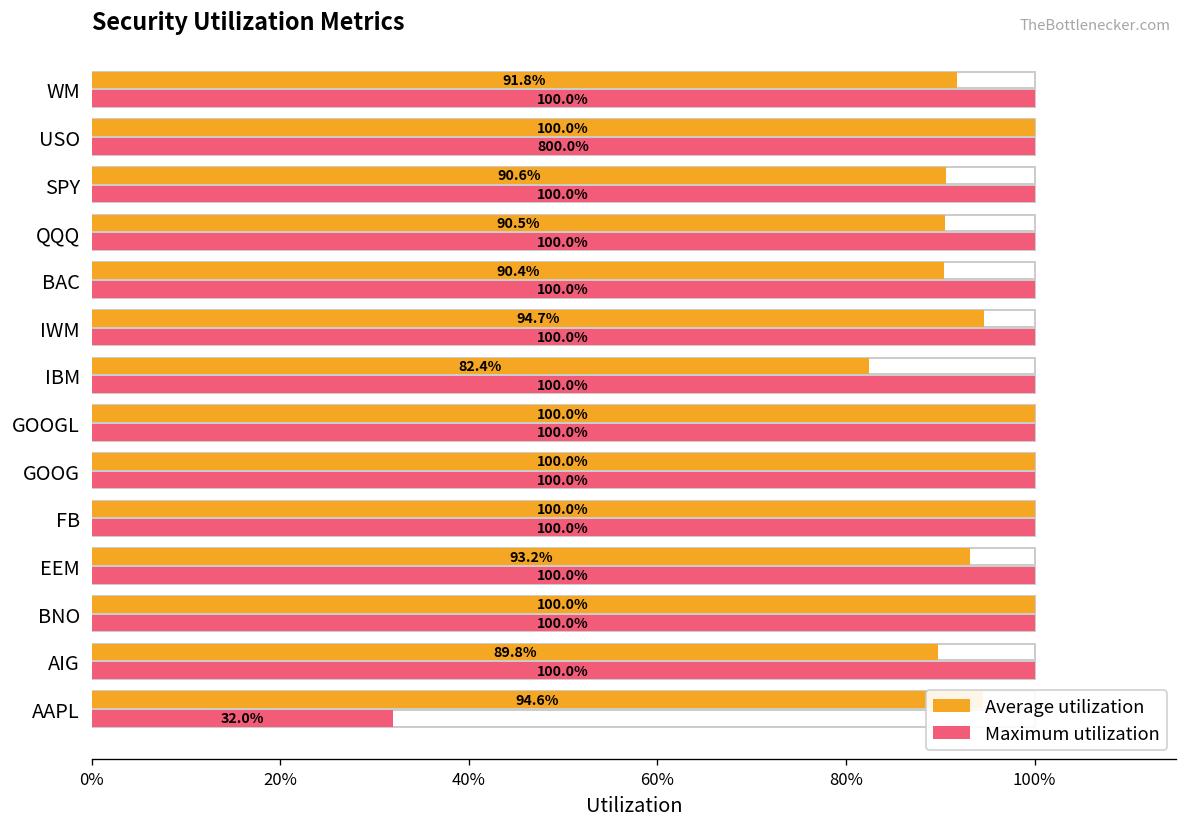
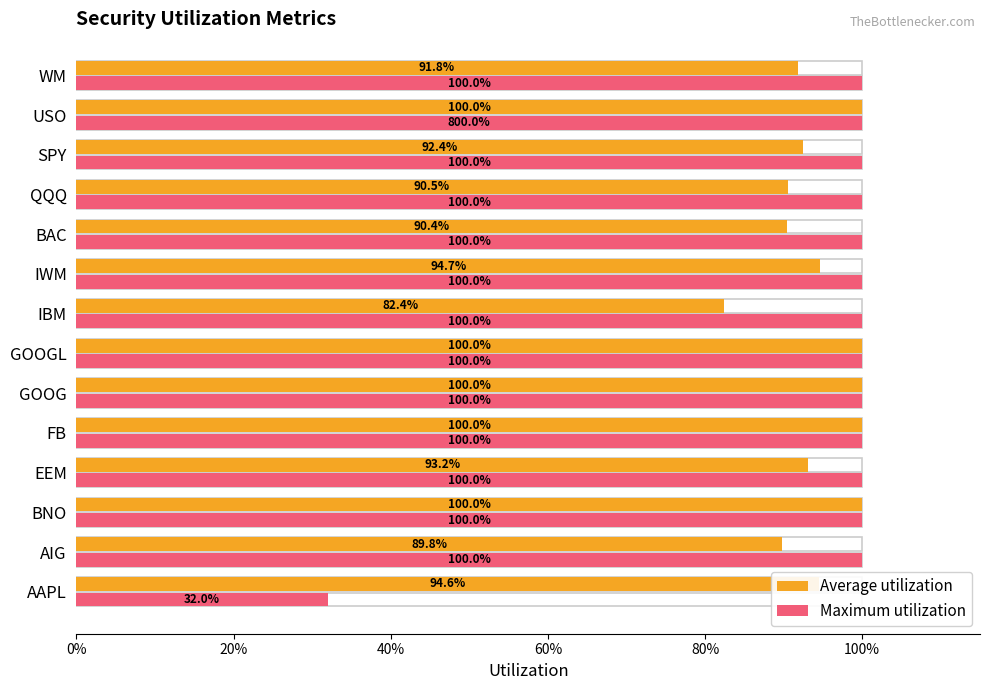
  {
    "Average utilization": {
      "USO": "100.0%",
-     "SPY": "90.6%",
+     "SPY": "92.4%",
      "GOOGL": "100.0%",
      "GOOG": "100.0%",
      "FB": "100.0%",
      "BNO": "100.0%"
    },
    "Maximum utilization": {
      "WM": "100.0%",
      "SPY": "100.0%",
      "QQQ": "100.0%",
      "BAC": "100.0%",
      "IWM": "100.0%",
      "IBM": "100.0%",
      "GOOGL": "100.0%",
      "GOOG": "100.0%",
      "FB": "100.0%",
      "EEM": "100.0%",
      "BNO": "100.0%",
      "AIG": "100.0%"
    }
  }
